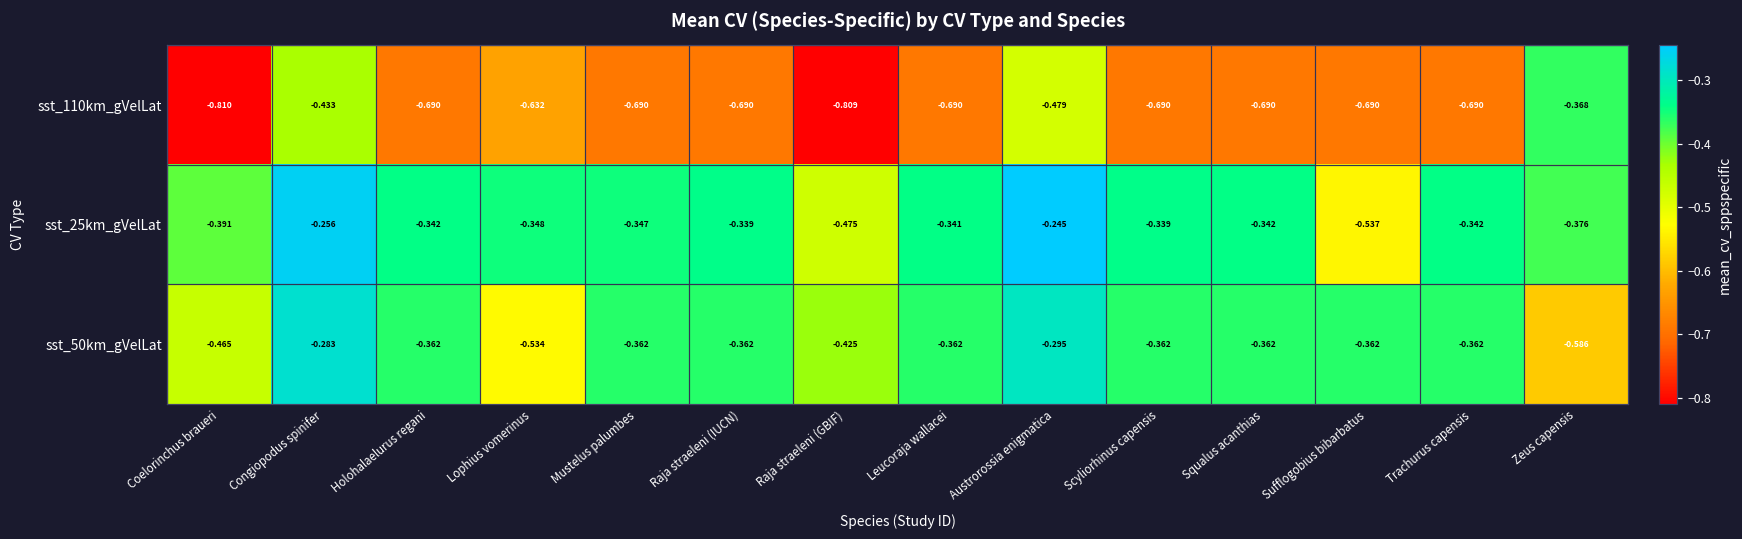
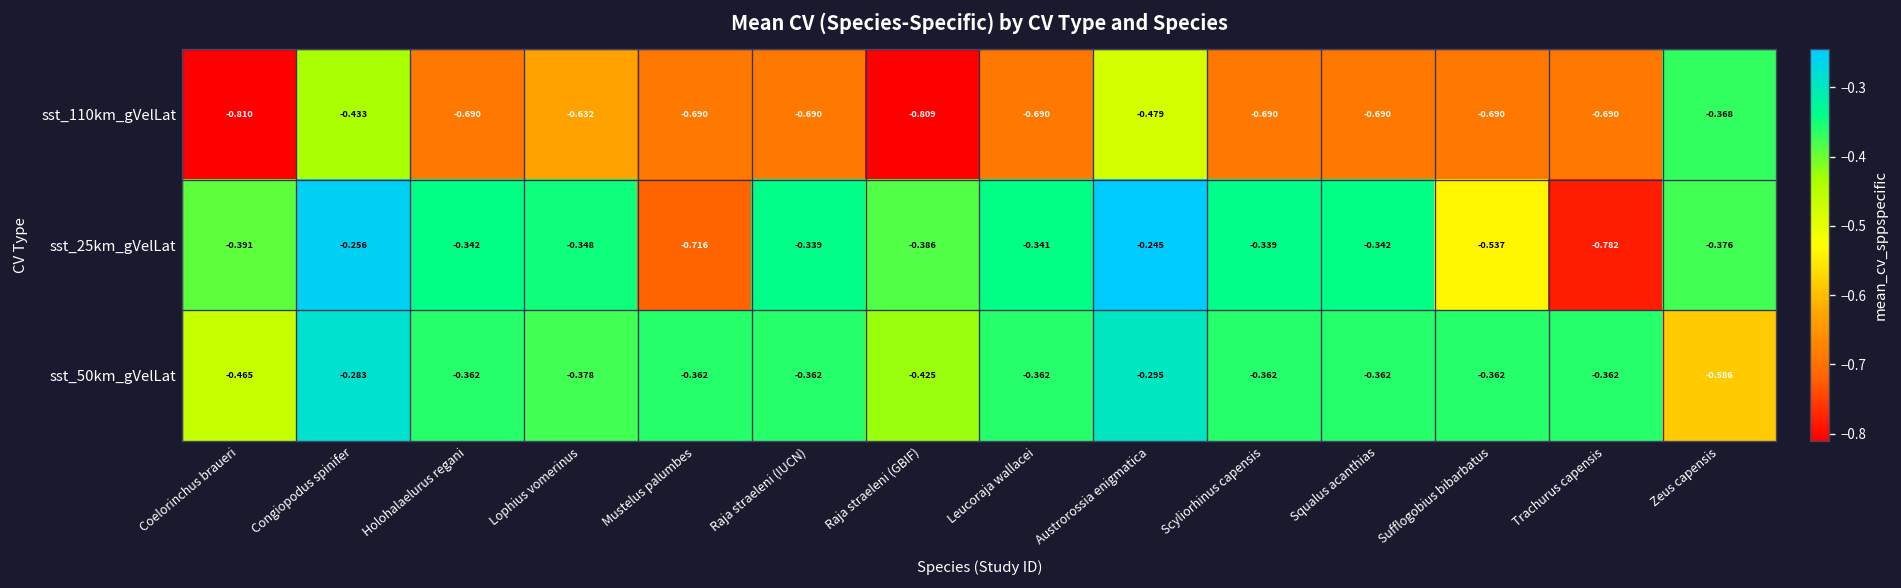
  {
    "sst_110km_gVelLat": {
      "Coelorinchus braueri": -0.810,
      "Congiopodus spinifer": -0.433,
      "Holohalaelurus regani": -0.690,
      "Lophius vomerinus": -0.632,
      "Mustelus palumbes": -0.690,
      "Raja straeleni (IUCN)": -0.690,
      "Raja straeleni (GBIF)": -0.809,
      "Leucoraja wallacei": -0.690,
      "Austrorossia enigmatica": -0.479,
      "Scyliorhinus capensis": -0.690,
      "Squalus acanthias": -0.690,
      "Sufflogobius bibarbatus": -0.690,
      "Trachurus capensis": -0.690,
      "Zeus capensis": -0.368
    },
    "sst_25km_gVelLat": {
      "Coelorinchus braueri": -0.391,
      "Congiopodus spinifer": -0.256,
      "Holohalaelurus regani": -0.342,
      "Lophius vomerinus": -0.348,
-     "Mustelus palumbes": -0.347,
+     "Mustelus palumbes": -0.716,
      "Raja straeleni (IUCN)": -0.339,
-     "Raja straeleni (GBIF)": -0.475,
+     "Raja straeleni (GBIF)": -0.386,
      "Leucoraja wallacei": -0.341,
      "Austrorossia enigmatica": -0.245,
      "Scyliorhinus capensis": -0.339,
      "Squalus acanthias": -0.342,
      "Sufflogobius bibarbatus": -0.537,
-     "Trachurus capensis": -0.342,
+     "Trachurus capensis": -0.782,
      "Zeus capensis": -0.376
    },
    "sst_50km_gVelLat": {
      "Coelorinchus braueri": -0.465,
      "Congiopodus spinifer": -0.283,
      "Holohalaelurus regani": -0.362,
-     "Lophius vomerinus": -0.534,
+     "Lophius vomerinus": -0.378,
      "Mustelus palumbes": -0.362,
      "Raja straeleni (IUCN)": -0.362,
      "Raja straeleni (GBIF)": -0.425,
      "Leucoraja wallacei": -0.362,
      "Austrorossia enigmatica": -0.295,
      "Scyliorhinus capensis": -0.362,
      "Squalus acanthias": -0.362,
      "Sufflogobius bibarbatus": -0.362,
      "Trachurus capensis": -0.362,
      "Zeus capensis": -0.586
    }
  }
